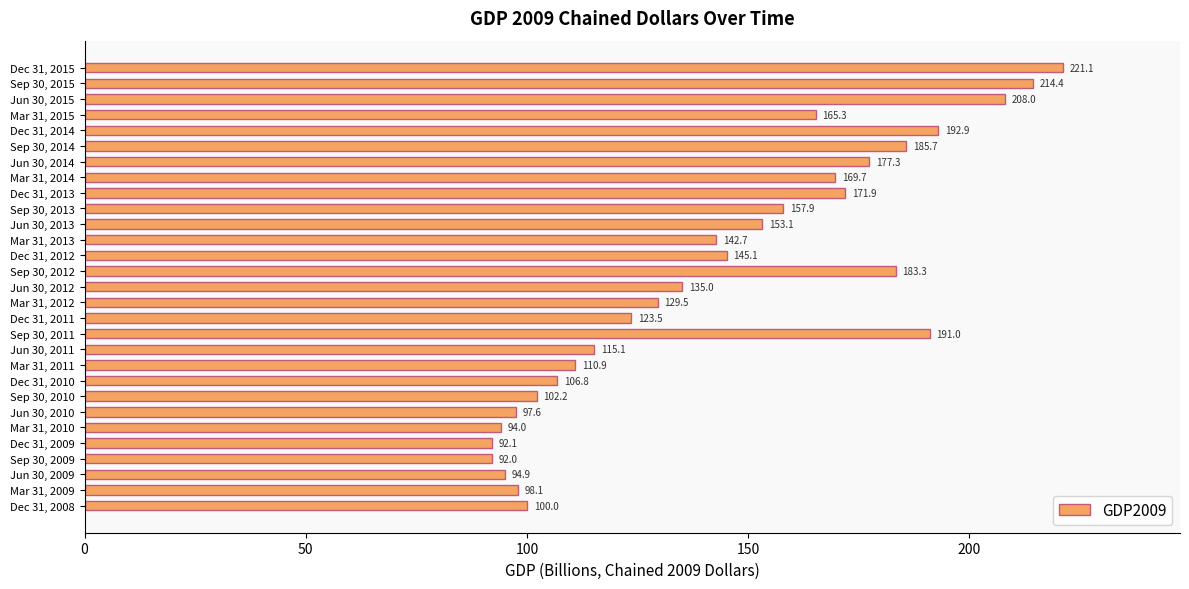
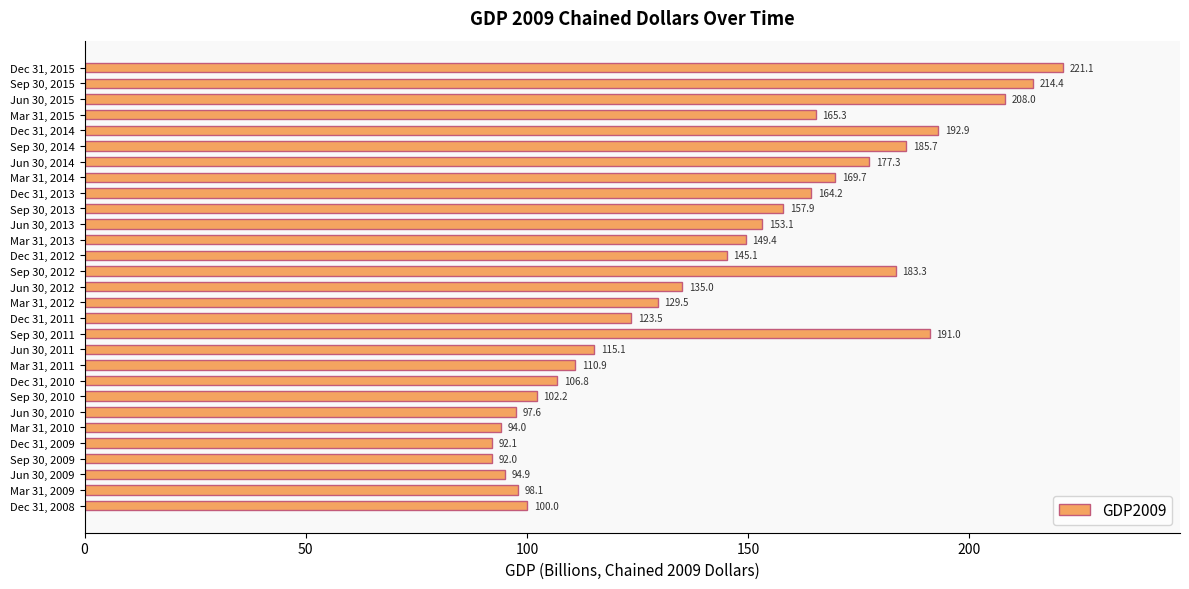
  {
    "Dec 31, 2015": 221.1,
    "Sep 30, 2015": 214.4,
    "Jun 30, 2015": 208.0,
    "Mar 31, 2015": 165.3,
    "Dec 31, 2014": 192.9,
    "Sep 30, 2014": 185.7,
    "Jun 30, 2014": 177.3,
    "Mar 31, 2014": 169.7,
-   "Dec 31, 2013": 171.9,
+   "Dec 31, 2013": 164.2,
    "Sep 30, 2013": 157.9,
    "Jun 30, 2013": 153.1,
-   "Mar 31, 2013": 142.7,
+   "Mar 31, 2013": 149.4,
    "Dec 31, 2012": 145.1,
    "Sep 30, 2012": 183.3,
    "Jun 30, 2012": 135.0,
    "Mar 31, 2012": 129.5,
    "Dec 31, 2011": 123.5,
    "Sep 30, 2011": 191.0,
    "Jun 30, 2011": 115.1,
    "Mar 31, 2011": 110.9,
    "Dec 31, 2010": 106.8,
    "Sep 30, 2010": 102.2,
    "Jun 30, 2010": 97.6,
    "Mar 31, 2010": 94.0,
    "Dec 31, 2009": 92.1,
    "Sep 30, 2009": 92.0,
    "Jun 30, 2009": 94.9,
    "Mar 31, 2009": 98.1,
    "Dec 31, 2008": 100.0
  }
